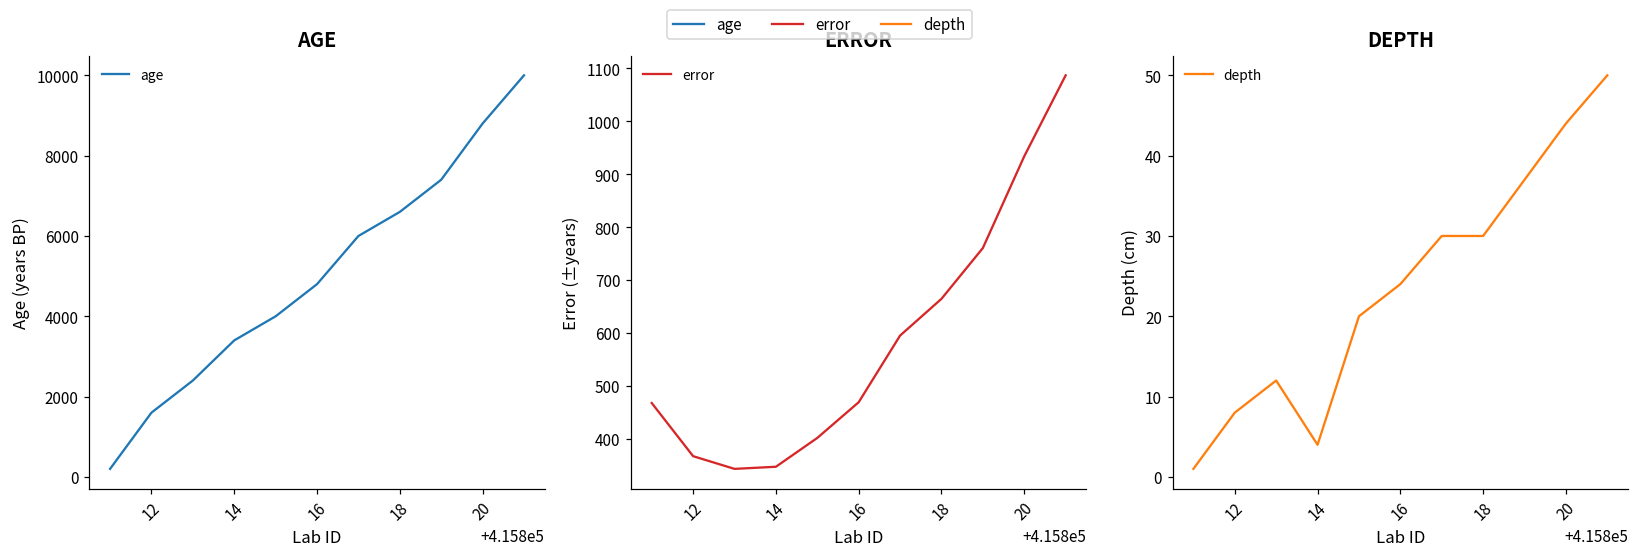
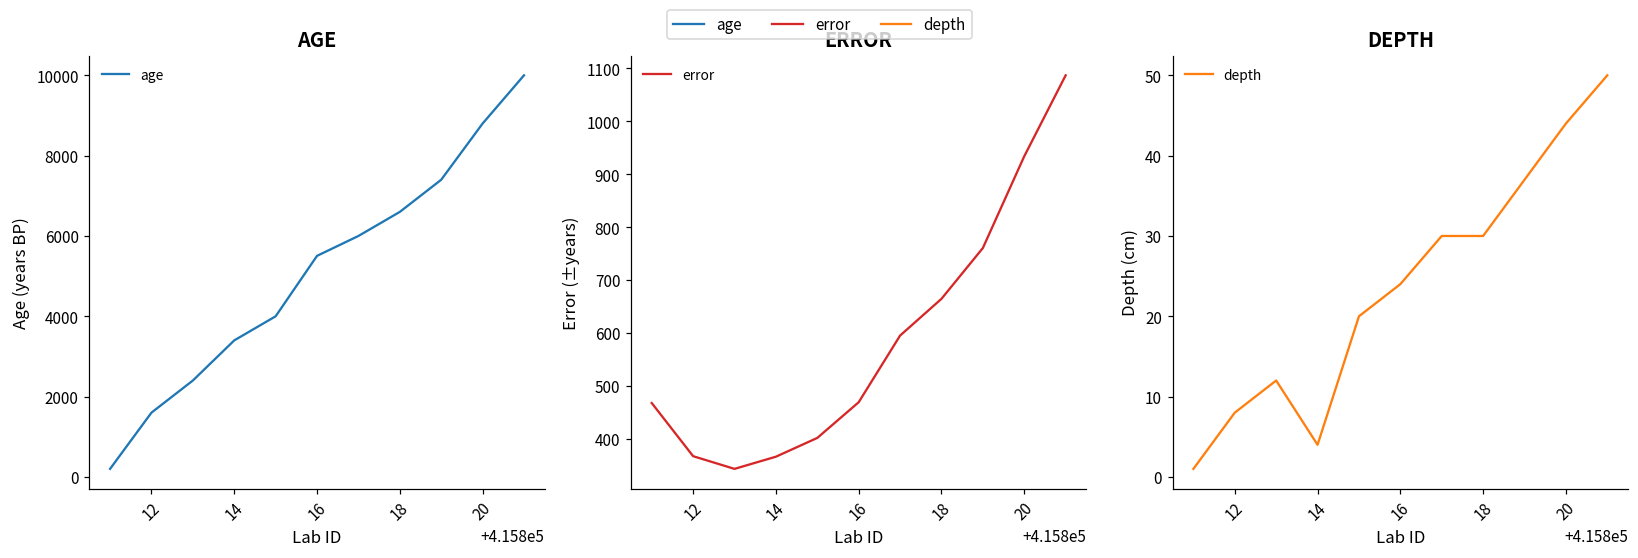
  {
    "AGE": {
      "12": 1600,
      "14": 3400,
-     "16": 4800,
+     "16": 5500,
      "18": 6600,
      "20": 8800
    },
    "ERROR": {
      "12": 370,
-     "14": 350,
+     "14": 370,
      "16": 470,
      "18": 660,
      "20": 930
    },
    "DEPTH": {
      "12": 8,
      "14": 4,
      "16": 24,
      "18": 30,
      "20": 44
    }
  }
